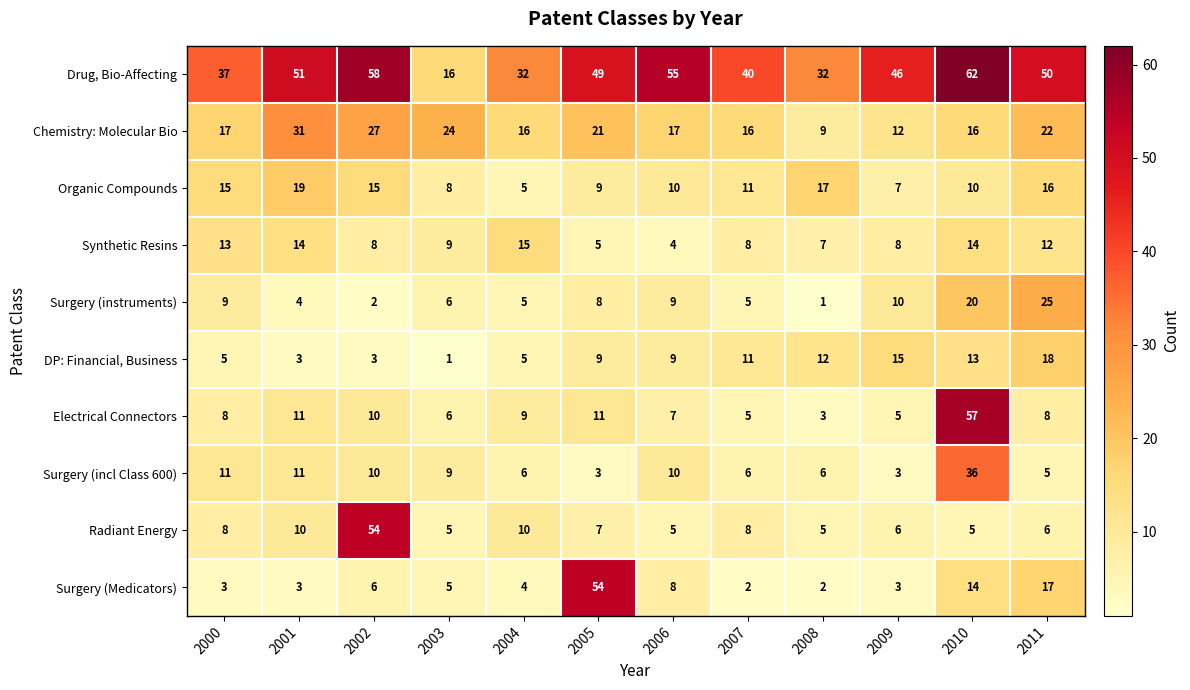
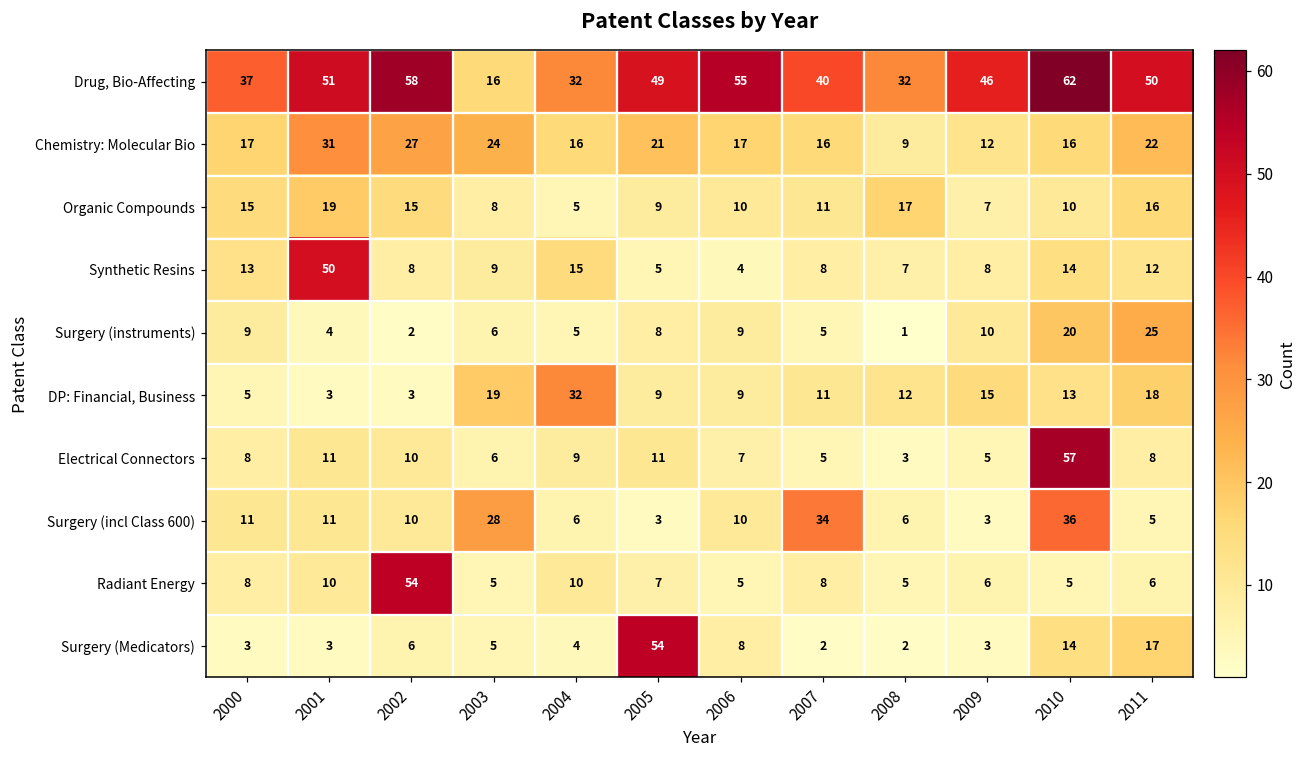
  {
    "Drug, Bio-Affecting": {
      "2000": 37,
      "2001": 51,
      "2002": 58,
      "2003": 16,
      "2004": 32,
      "2005": 49,
      "2006": 55,
      "2007": 40,
      "2008": 32,
      "2009": 46,
      "2010": 62,
      "2011": 50
    },
    "Chemistry: Molecular Bio": {
      "2000": 17,
      "2001": 31,
      "2002": 27,
      "2003": 24,
      "2004": 16,
      "2005": 21,
      "2006": 17,
      "2007": 16,
      "2008": 9,
      "2009": 12,
      "2010": 16,
      "2011": 22
    },
    "Organic Compounds": {
      "2000": 15,
      "2001": 19,
      "2002": 15,
      "2003": 8,
      "2004": 5,
      "2005": 9,
      "2006": 10,
      "2007": 11,
      "2008": 17,
      "2009": 7,
      "2010": 10,
      "2011": 16
    },
    "Synthetic Resins": {
      "2000": 13,
-     "2001": 14,
+     "2001": 50,
      "2002": 8,
      "2003": 9,
      "2004": 15,
      "2005": 5,
      "2006": 4,
      "2007": 8,
      "2008": 7,
      "2009": 8,
      "2010": 14,
      "2011": 12
    },
    "Surgery (instruments)": {
      "2000": 9,
      "2001": 4,
      "2002": 2,
      "2003": 6,
      "2004": 5,
      "2005": 8,
      "2006": 9,
      "2007": 5,
      "2008": 1,
      "2009": 10,
      "2010": 20,
      "2011": 25
    },
    "DP: Financial, Business": {
      "2000": 5,
      "2001": 3,
      "2002": 3,
-     "2003": 1,
-     "2004": 5,
+     "2003": 19,
+     "2004": 32,
      "2005": 9,
      "2006": 9,
      "2007": 11,
      "2008": 12,
      "2009": 15,
      "2010": 13,
      "2011": 18
    },
    "Electrical Connectors": {
      "2000": 8,
      "2001": 11,
      "2002": 10,
      "2003": 6,
      "2004": 9,
      "2005": 11,
      "2006": 7,
      "2007": 5,
      "2008": 3,
      "2009": 5,
      "2010": 57,
      "2011": 8
    },
    "Surgery (incl Class 600)": {
      "2000": 11,
      "2001": 11,
      "2002": 10,
-     "2003": 9,
+     "2003": 28,
      "2004": 6,
      "2005": 3,
      "2006": 10,
-     "2007": 6,
+     "2007": 34,
      "2008": 6,
      "2009": 3,
      "2010": 36,
      "2011": 5
    },
    "Radiant Energy": {
      "2000": 8,
      "2001": 10,
      "2002": 54,
      "2003": 5,
      "2004": 10,
      "2005": 7,
      "2006": 5,
      "2007": 8,
      "2008": 5,
      "2009": 6,
      "2010": 5,
      "2011": 6
    },
    "Surgery (Medicators)": {
      "2000": 3,
      "2001": 3,
      "2002": 6,
      "2003": 5,
      "2004": 4,
      "2005": 54,
      "2006": 8,
      "2007": 2,
      "2008": 2,
      "2009": 3,
      "2010": 14,
      "2011": 17
    }
  }
